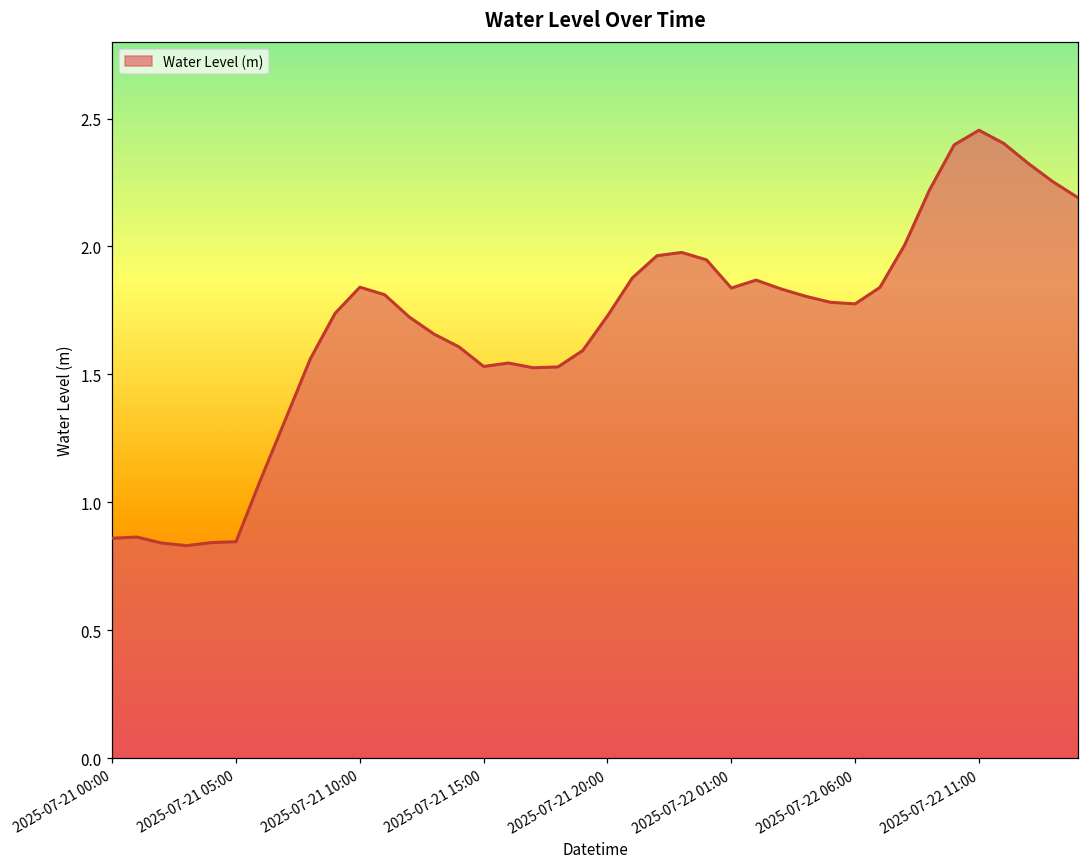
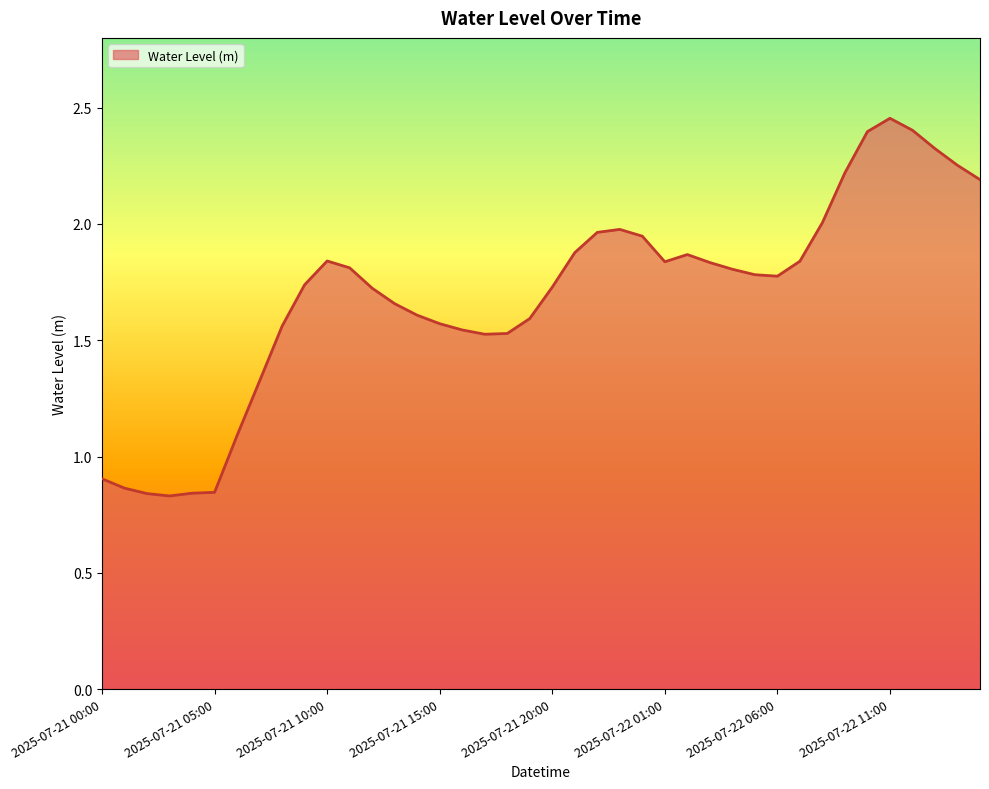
  {
-   "2025-07-21 00:00": 0.86,
+   "2025-07-21 00:00": 0.90,
    "2025-07-21 05:00": 0.85,
    "2025-07-21 10:00": 1.84,
-   "2025-07-21 15:00": 1.53,
+   "2025-07-21 15:00": 1.57,
    "2025-07-21 20:00": 1.73,
    "2025-07-22 01:00": 1.84,
    "2025-07-22 06:00": 1.78,
    "2025-07-22 11:00": 2.45
  }
